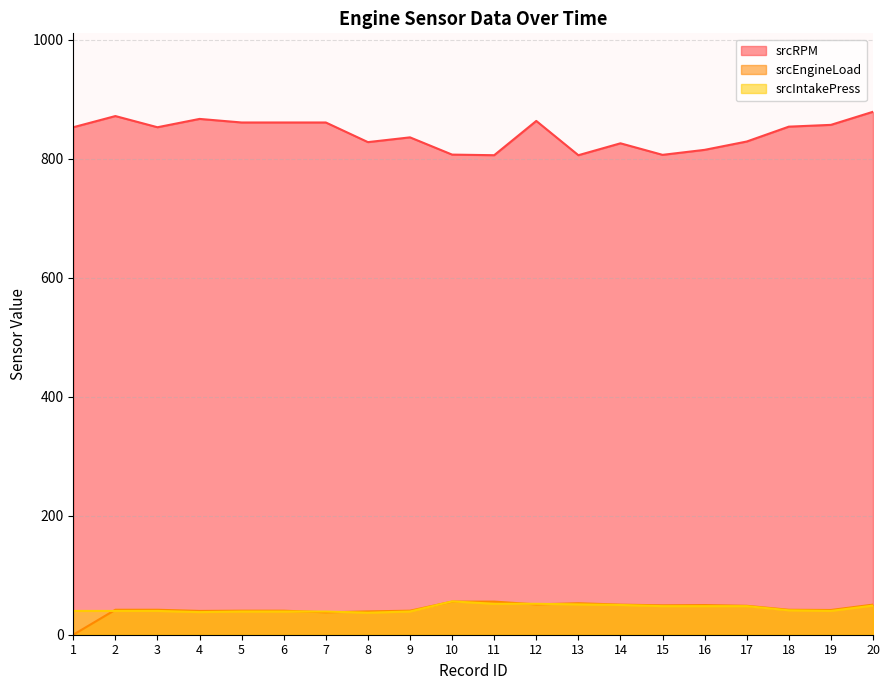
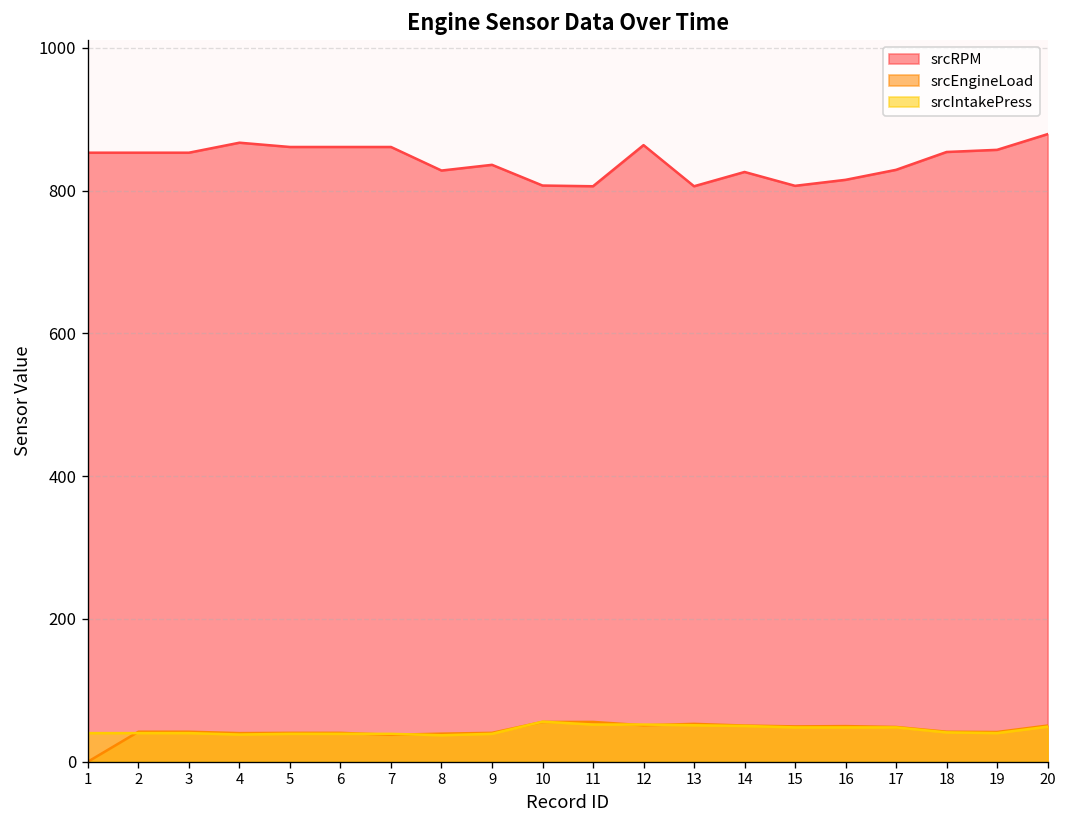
  {
    "srcRPM": {
      "1": 850,
-     "2": 870,
+     "2": 850,
      "3": 850,
      "4": 870,
      "5": 860,
      "6": 860,
      "7": 860,
      "8": 830,
      "9": 840,
      "10": 810,
      "11": 810,
      "12": 860,
      "13": 810,
      "14": 830,
      "15": 810,
      "16": 820,
      "17": 830,
      "18": 850,
      "19": 860,
      "20": 880
    }
  }
